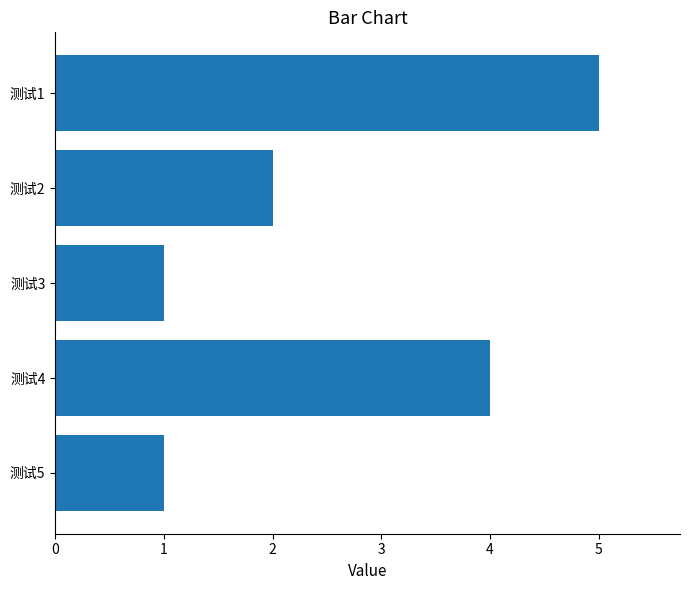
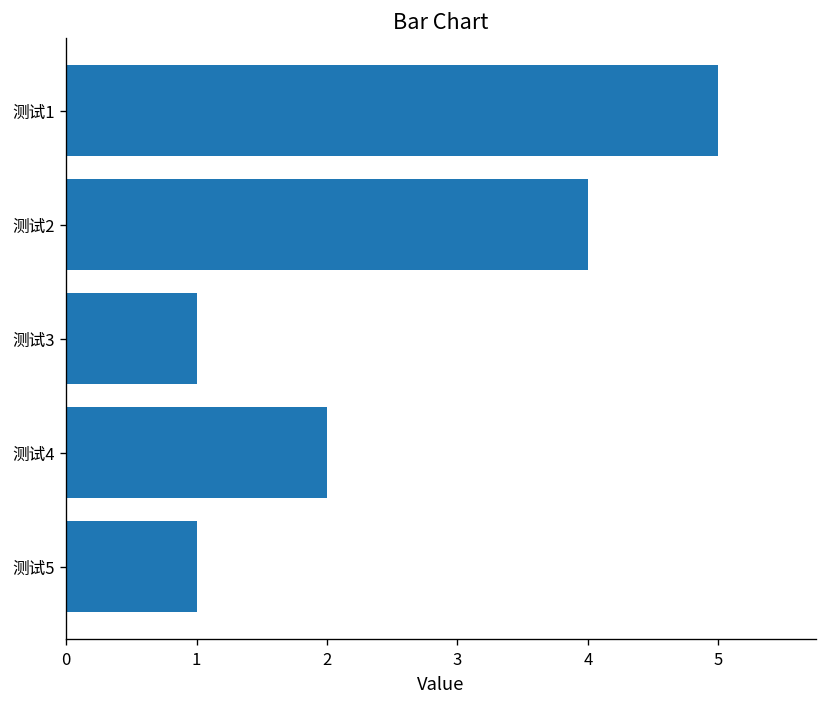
  {
    "测试1": 5,
-   "测试2": 2,
+   "测试2": 4,
    "测试3": 1,
-   "测试4": 4,
+   "测试4": 2,
    "测试5": 1
  }
